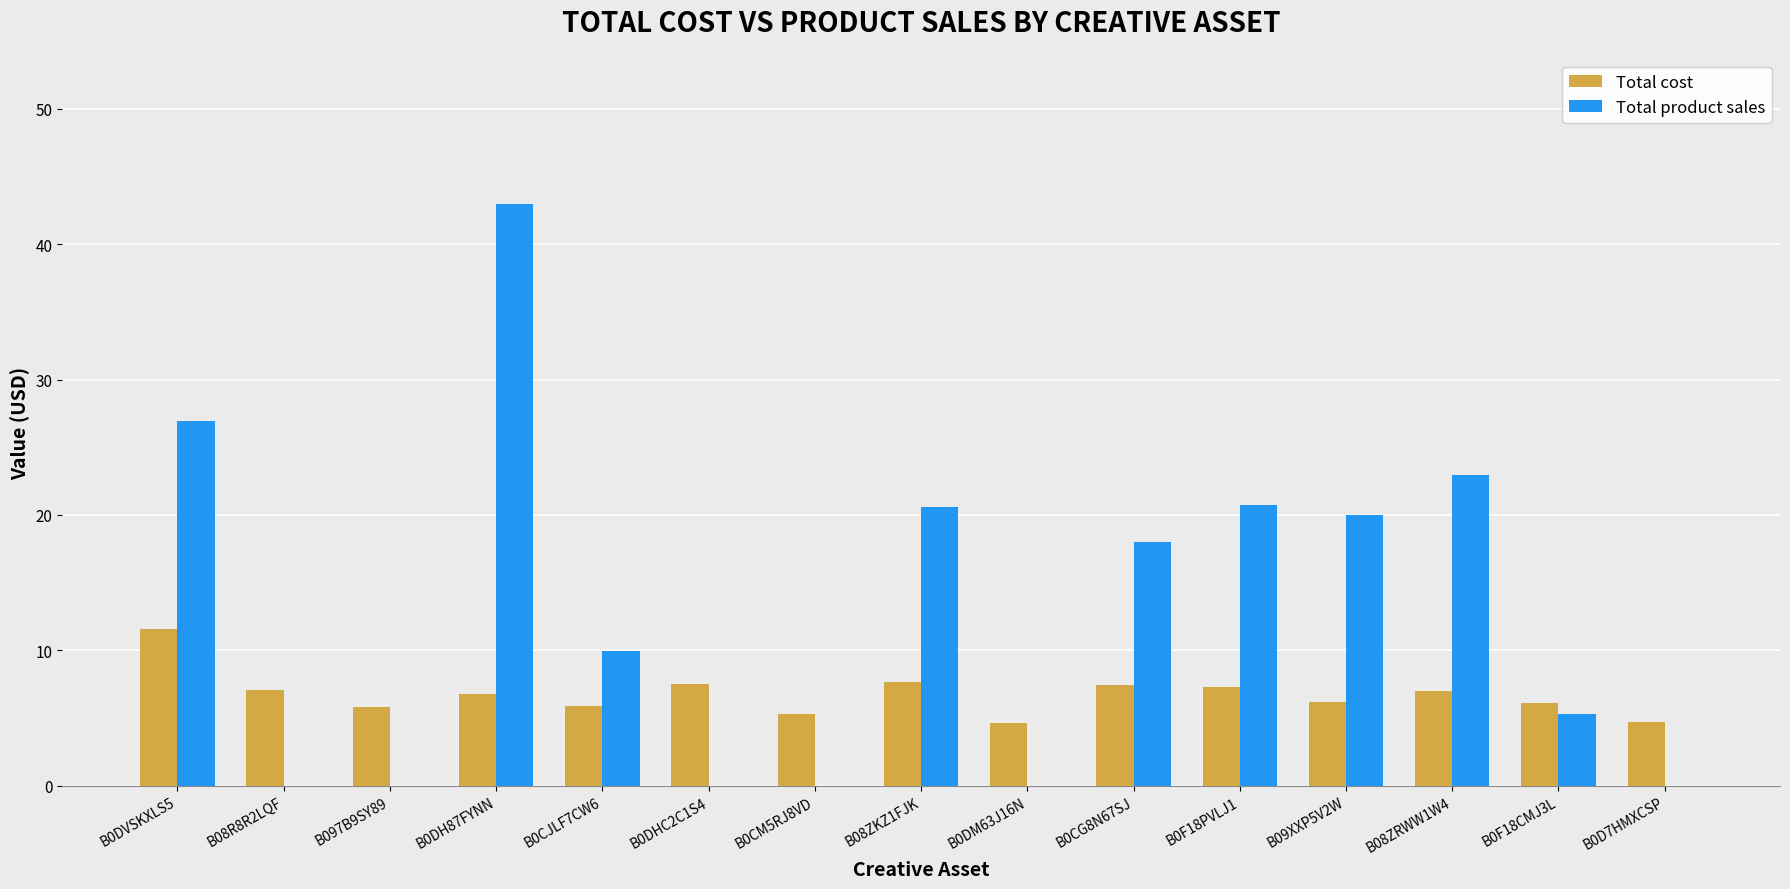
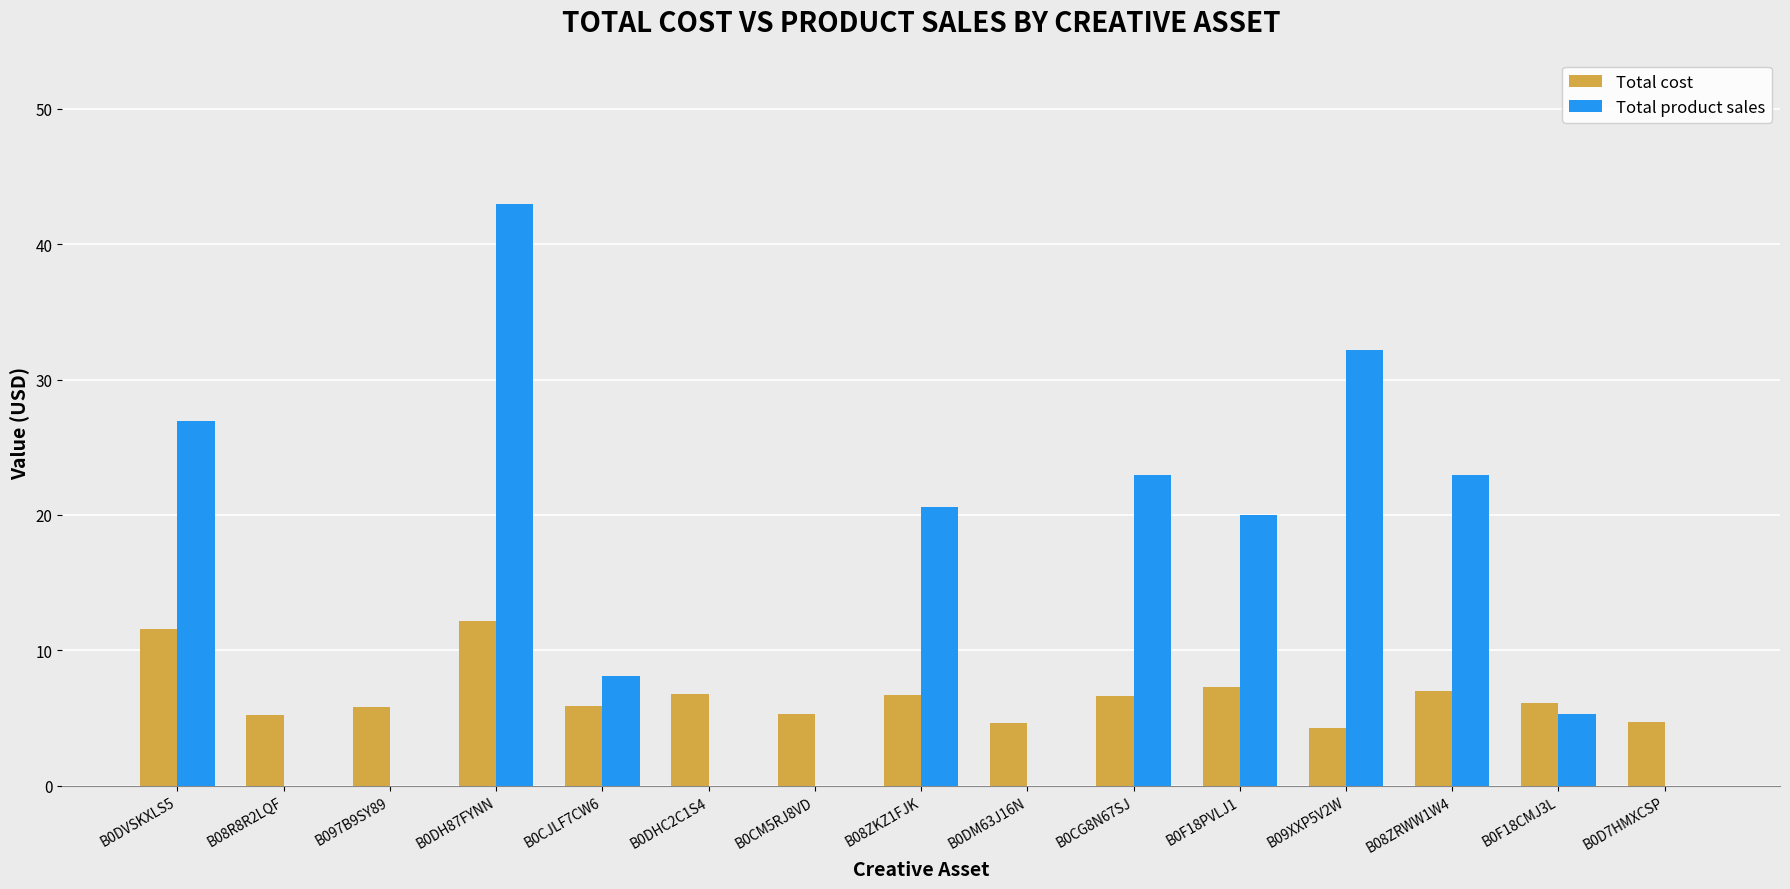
  {
    "Total cost": {
      "B0DVSKXLS5": 11.6,
-     "B08R8R2LQF": 7.1,
+     "B08R8R2LQF": 5.2,
      "B097B9SY89": 5.8,
-     "B0DH87FYNN": 6.8,
+     "B0DH87FYNN": 12.2,
      "B0CJLF7CW6": 5.9,
-     "B0DHC2C1S4": 7.5,
+     "B0DHC2C1S4": 6.8,
      "B0CM5RJ8VD": 5.3,
-     "B08ZKZ1FJK": 7.7,
+     "B08ZKZ1FJK": 6.7,
      "B0DM63J16N": 4.6,
-     "B0CG8N67SJ": 7.4,
+     "B0CG8N67SJ": 6.6,
      "B0F18PVLJ1": 7.3,
-     "B09XXP5V2W": 6.2,
+     "B09XXP5V2W": 4.3,
      "B08ZRWW1W4": 7.0,
      "B0F18CMJ3L": 6.1,
      "B0D7HMXCSP": 4.7
    },
    "Total product sales": {
      "B0DVSKXLS5": 27.0,
      "B08R8R2LQF": 0.0,
      "B097B9SY89": 0.0,
      "B0DH87FYNN": 43.0,
-     "B0CJLF7CW6": 10.0,
+     "B0CJLF7CW6": 8.1,
      "B0DHC2C1S4": 0.0,
      "B0CM5RJ8VD": 0.0,
      "B08ZKZ1FJK": 20.6,
      "B0DM63J16N": 0.0,
-     "B0CG8N67SJ": 18.0,
-     "B0F18PVLJ1": 20.7,
-     "B09XXP5V2W": 20.0,
+     "B0CG8N67SJ": 22.9,
+     "B0F18PVLJ1": 20.0,
+     "B09XXP5V2W": 32.2,
      "B08ZRWW1W4": 23.0,
      "B0F18CMJ3L": 5.3,
      "B0D7HMXCSP": 0.0
    }
  }
